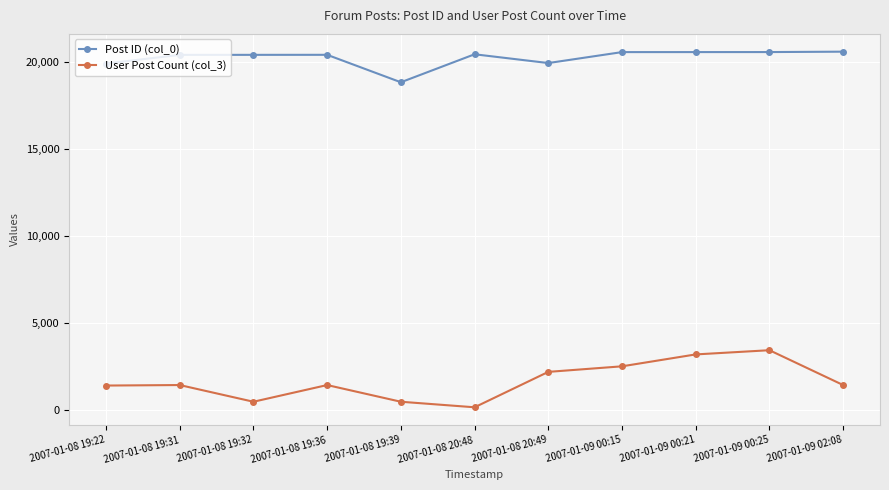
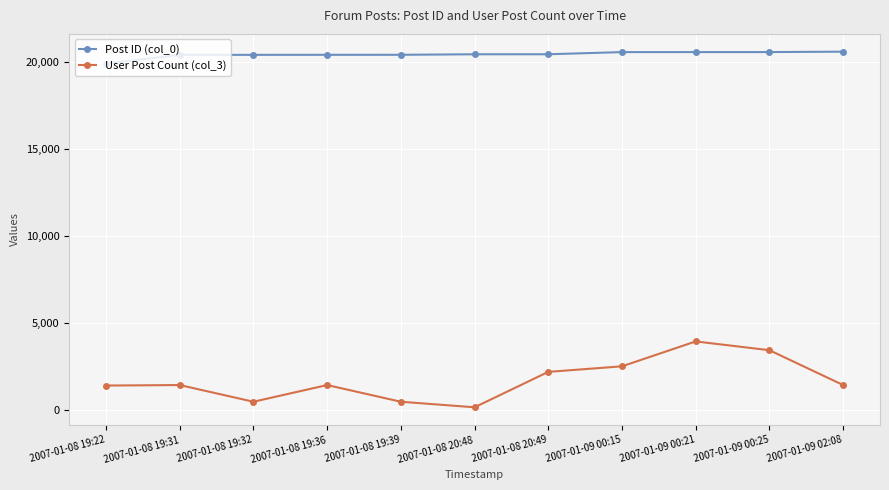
  {
    "Post ID (col_0)": {
      "2007-01-08 19:32": "20,400",
      "2007-01-08 19:36": "20,400",
-     "2007-01-08 19:39": "18,800",
+     "2007-01-08 19:39": "20,400",
      "2007-01-08 20:48": "20,500",
-     "2007-01-08 20:49": "19,900",
+     "2007-01-08 20:49": "20,500",
      "2007-01-09 00:15": "20,600",
      "2007-01-09 00:21": "20,600",
      "2007-01-09 00:25": "20,600",
      "2007-01-09 02:08": "20,600"
    },
    "User Post Count (col_3)": {
      "2007-01-08 19:22": "1,400",
      "2007-01-08 19:31": "1,400",
      "2007-01-08 19:32": "500",
      "2007-01-08 19:36": "1,400",
      "2007-01-08 19:39": "500",
      "2007-01-08 20:48": "100",
      "2007-01-08 20:49": "2,200",
      "2007-01-09 00:15": "2,500",
-     "2007-01-09 00:21": "3,200",
+     "2007-01-09 00:21": "3,900",
      "2007-01-09 00:25": "3,400",
      "2007-01-09 02:08": "1,400"
    }
  }
